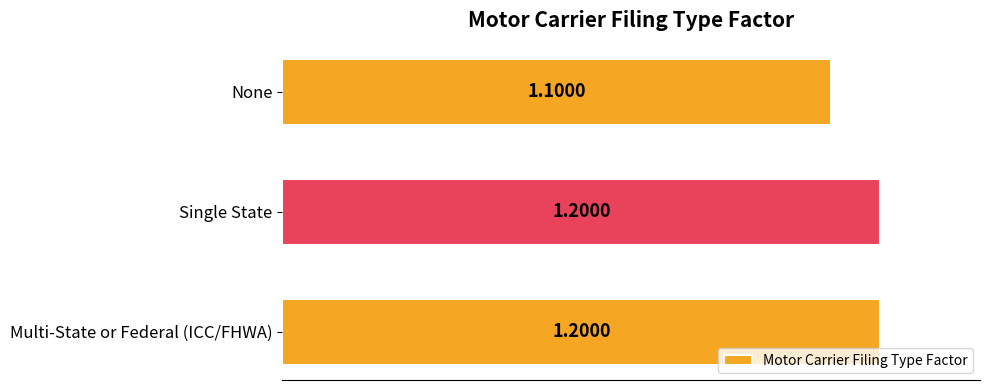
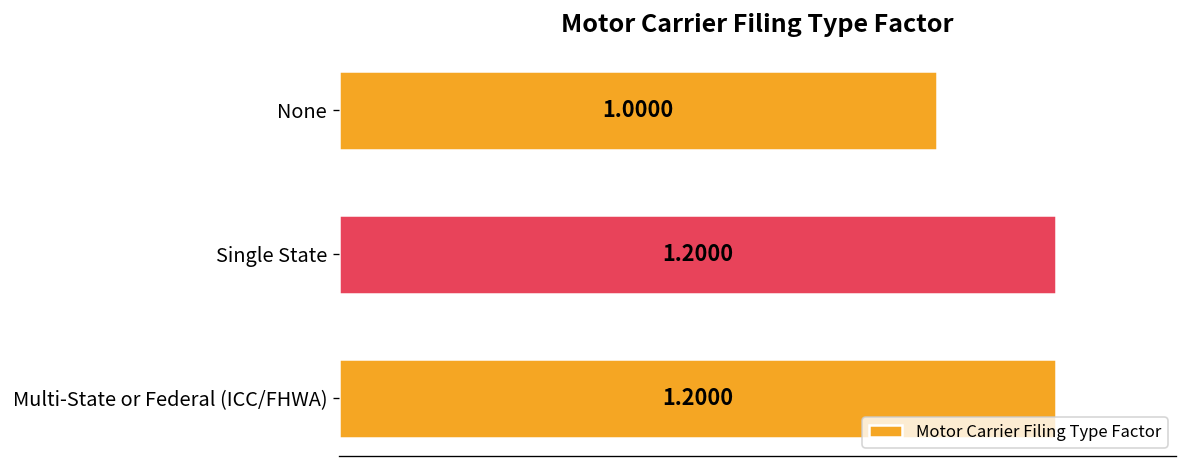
  {
-   "None": 1.1000,
+   "None": 1.0000,
    "Single State": 1.2000,
    "Multi-State or Federal (ICC/FHWA)": 1.2000
  }
